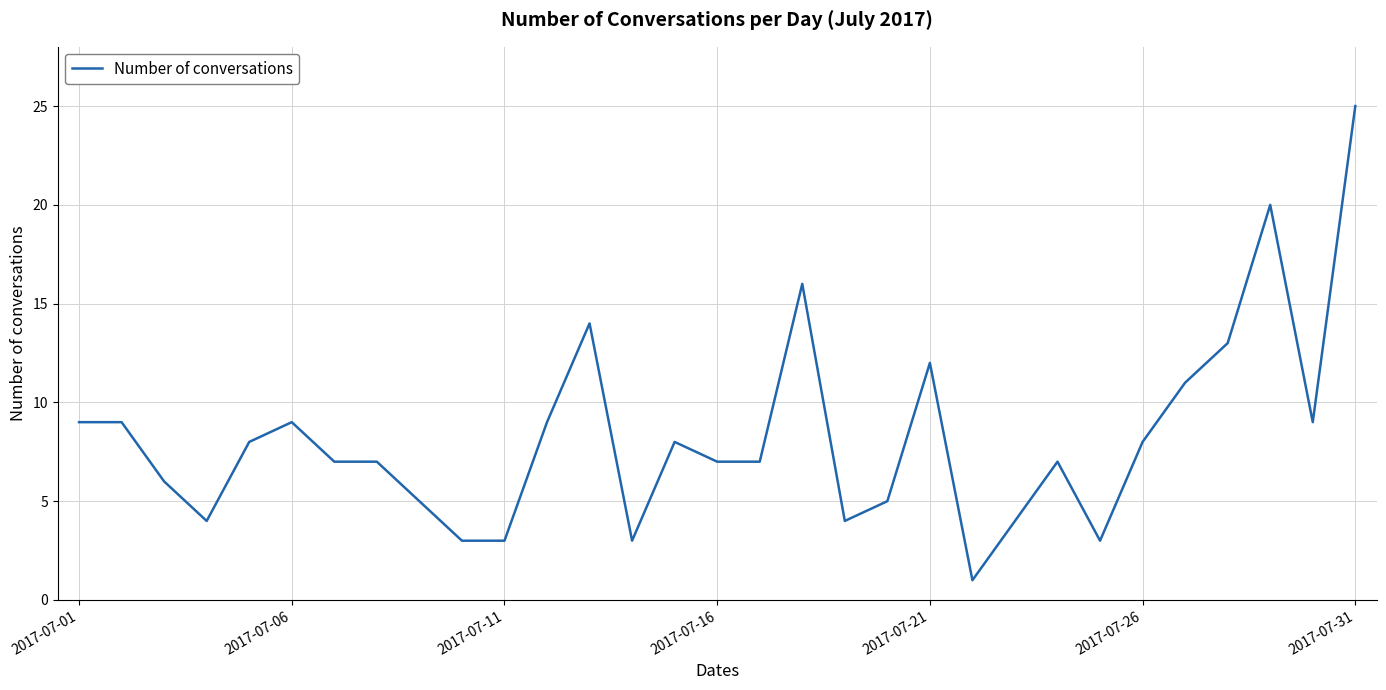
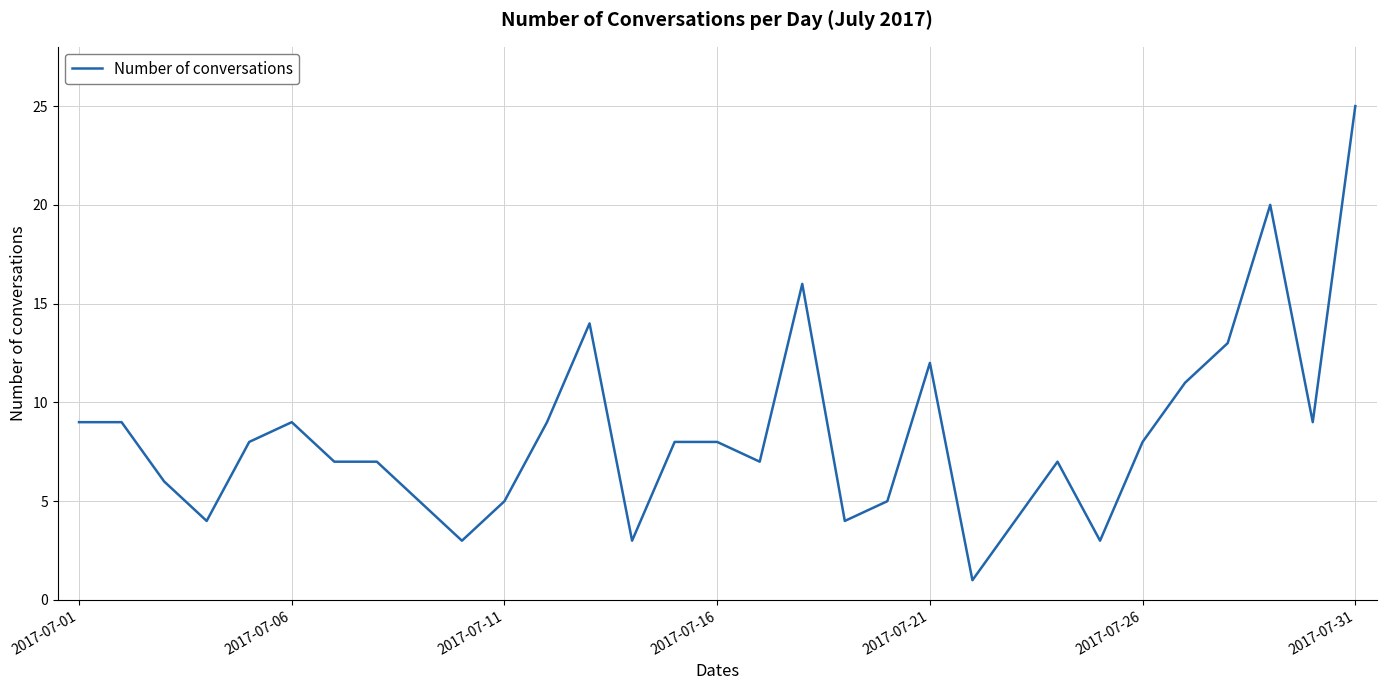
  {
    "2017-07-01": 9,
    "2017-07-06": 9,
-   "2017-07-11": 3,
-   "2017-07-16": 7,
+   "2017-07-11": 5,
+   "2017-07-16": 8,
    "2017-07-21": 12,
    "2017-07-26": 8,
    "2017-07-31": 25
  }
